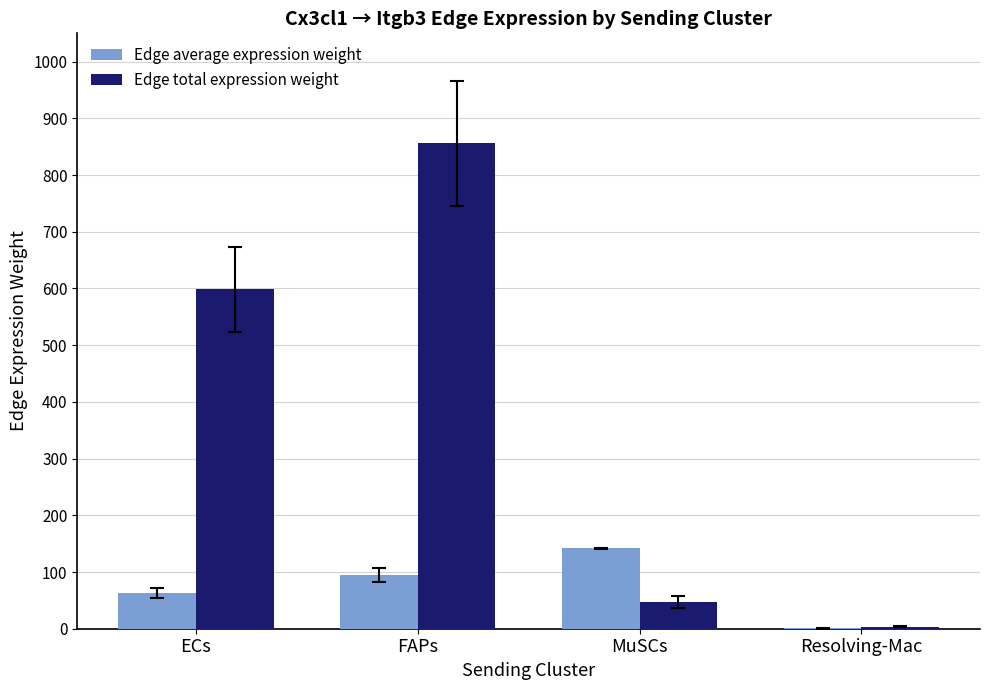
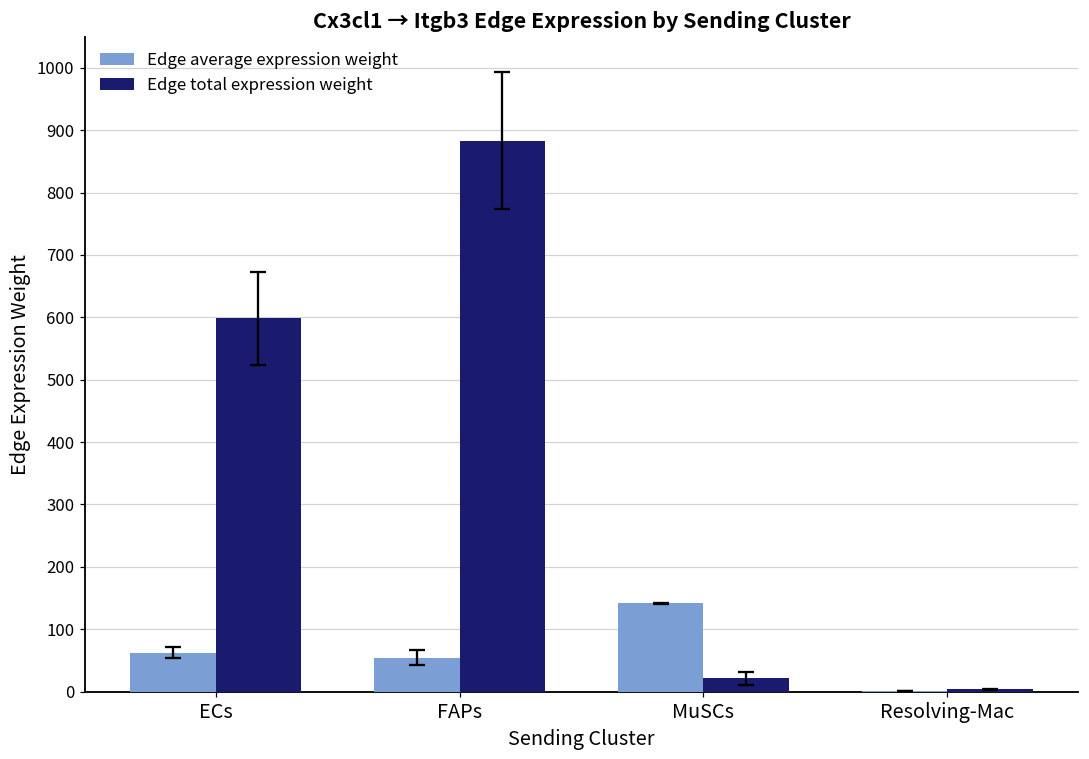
  {
    "Edge average expression weight": {
      "ECs": 60,
-     "FAPs": 100,
+     "FAPs": 50,
      "MuSCs": 140
    },
    "Edge total expression weight": {
      "ECs": 600,
-     "FAPs": 860,
-     "MuSCs": 50
+     "FAPs": 880,
+     "MuSCs": 20
    }
  }
